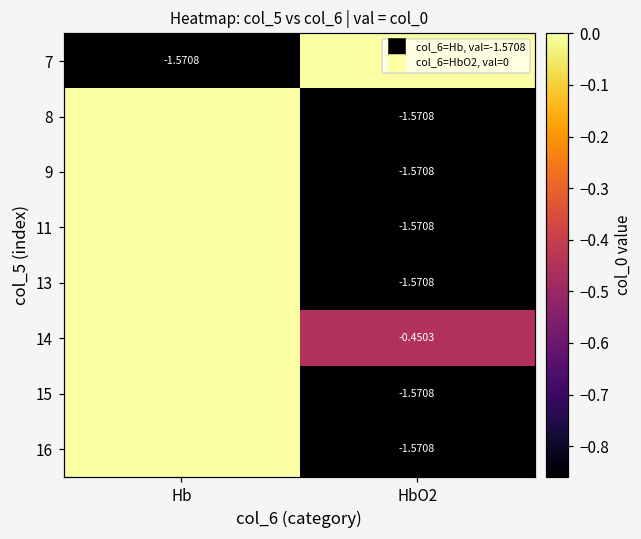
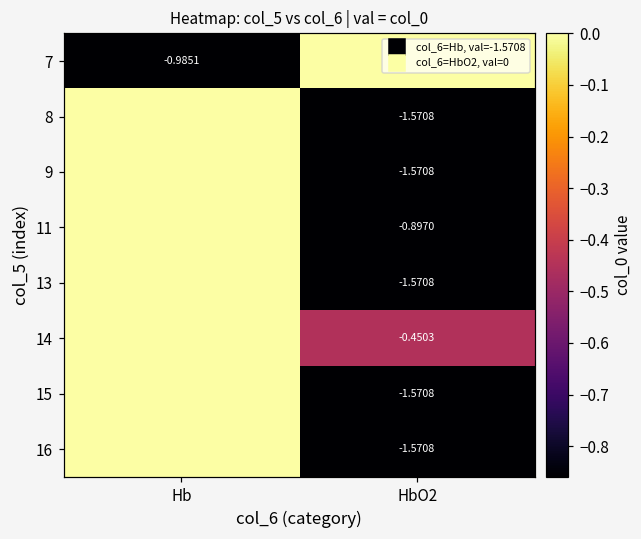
  {
    "7": {
-     "Hb": -1.5708
+     "Hb": -0.9851
    },
    "8": {
      "HbO2": -1.5708
    },
    "9": {
      "HbO2": -1.5708
    },
    "11": {
-     "HbO2": -1.5708
+     "HbO2": -0.8970
    },
    "13": {
      "HbO2": -1.5708
    },
    "14": {
      "HbO2": -0.4503
    },
    "15": {
      "HbO2": -1.5708
    },
    "16": {
      "HbO2": -1.5708
    }
  }
